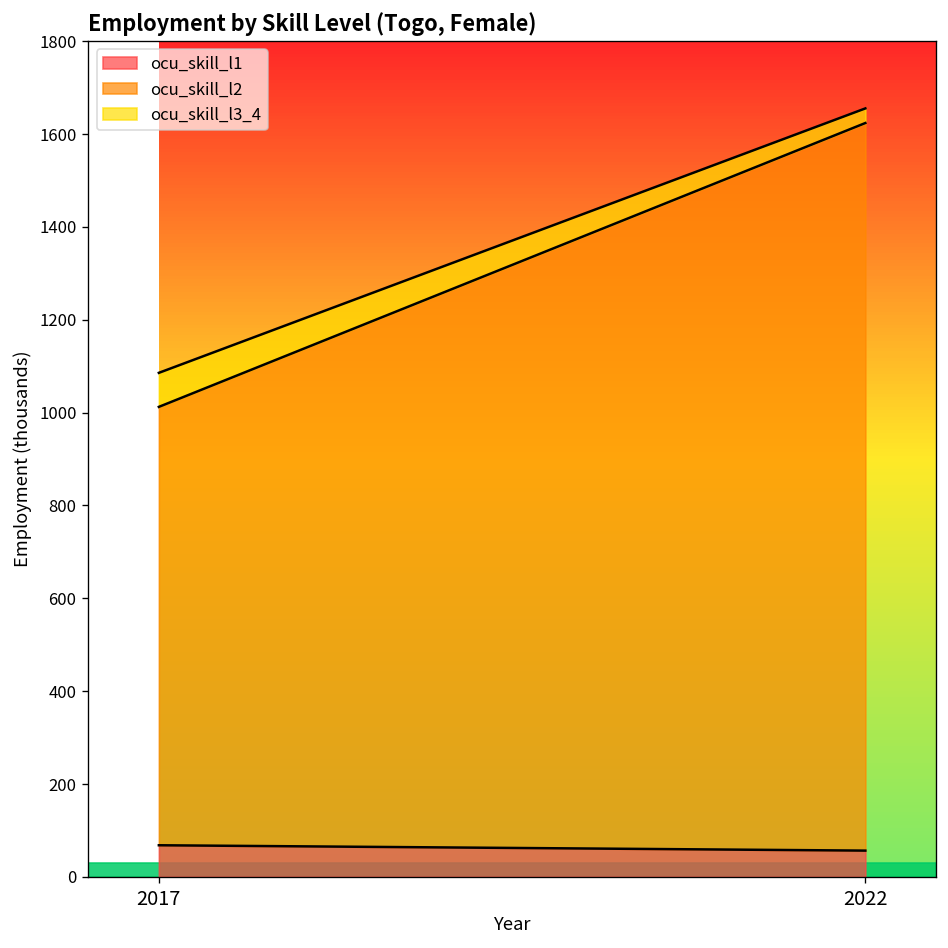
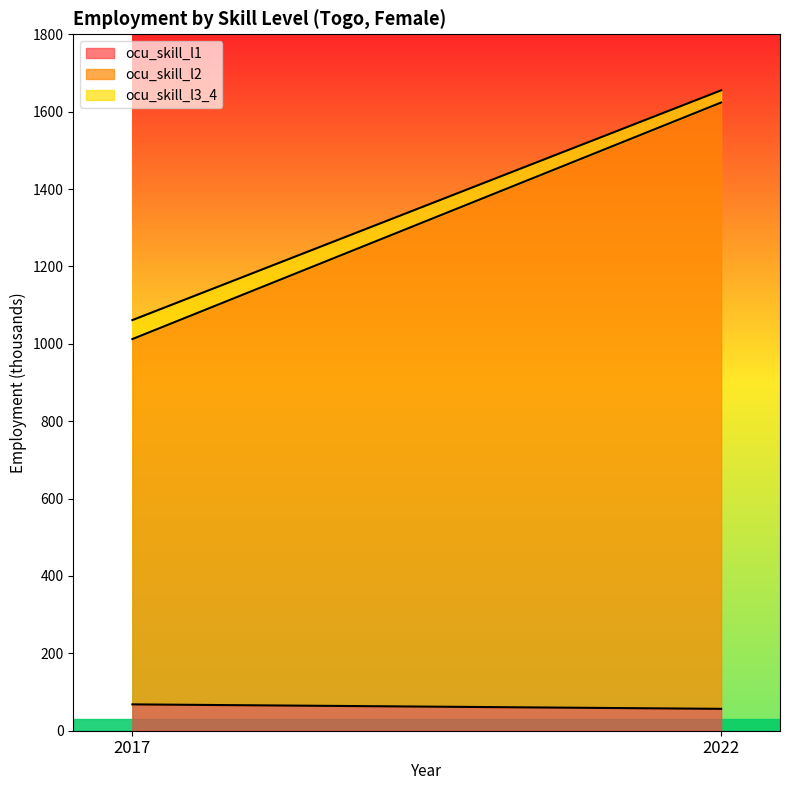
  {
    "ocu_skill_l1": {
      "2017": 70,
      "2022": 60
    },
    "ocu_skill_l2": {
      "2017": 940,
      "2022": 1570
    },
    "ocu_skill_l3_4": {
-     "2017": 70,
+     "2017": 50,
      "2022": 30
    }
  }
